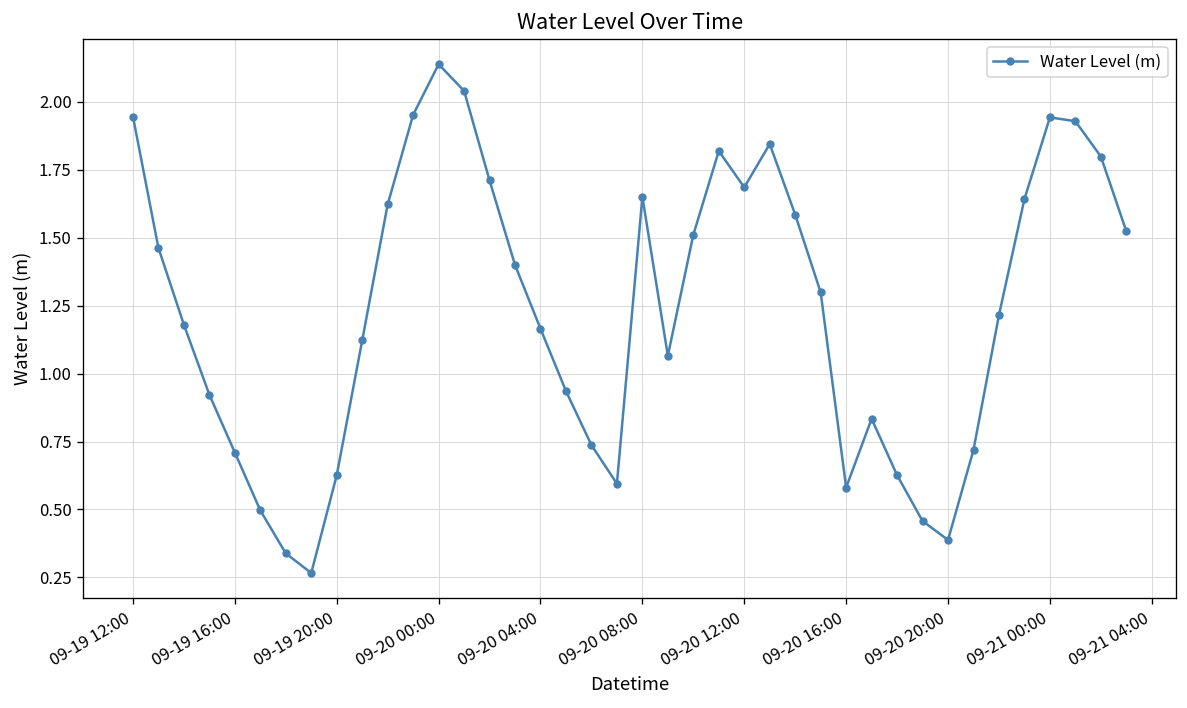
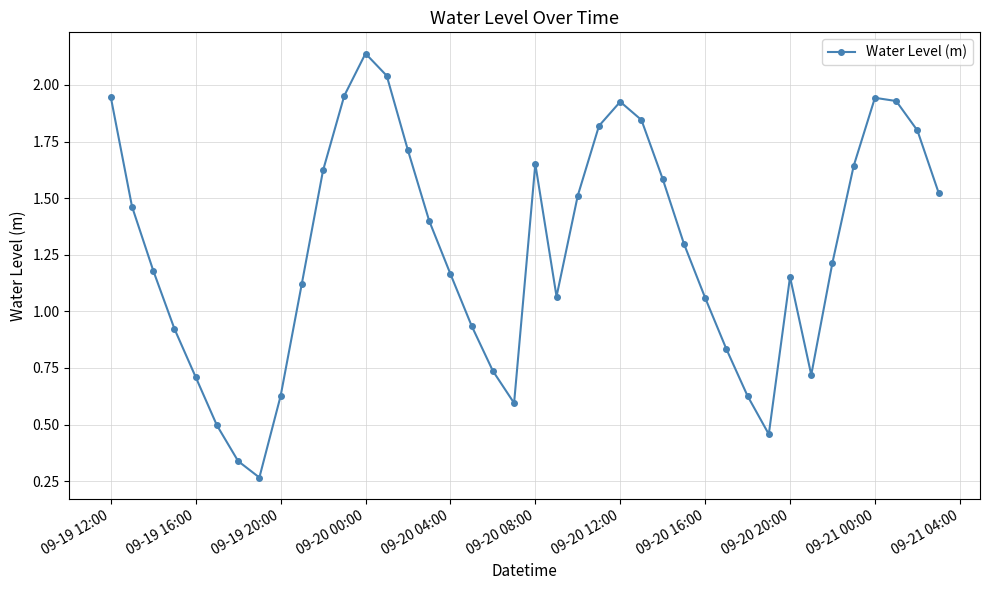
  {
    "09-19 12:00": 1.95,
    "09-19 16:00": 0.71,
    "09-19 20:00": 0.63,
    "09-20 00:00": 2.14,
    "09-20 04:00": 1.17,
    "09-20 08:00": 1.65,
-   "09-20 12:00": 1.69,
-   "09-20 16:00": 0.58,
-   "09-20 20:00": 0.39,
+   "09-20 12:00": 1.93,
+   "09-20 16:00": 1.06,
+   "09-20 20:00": 1.15,
    "09-21 00:00": 1.94
  }
